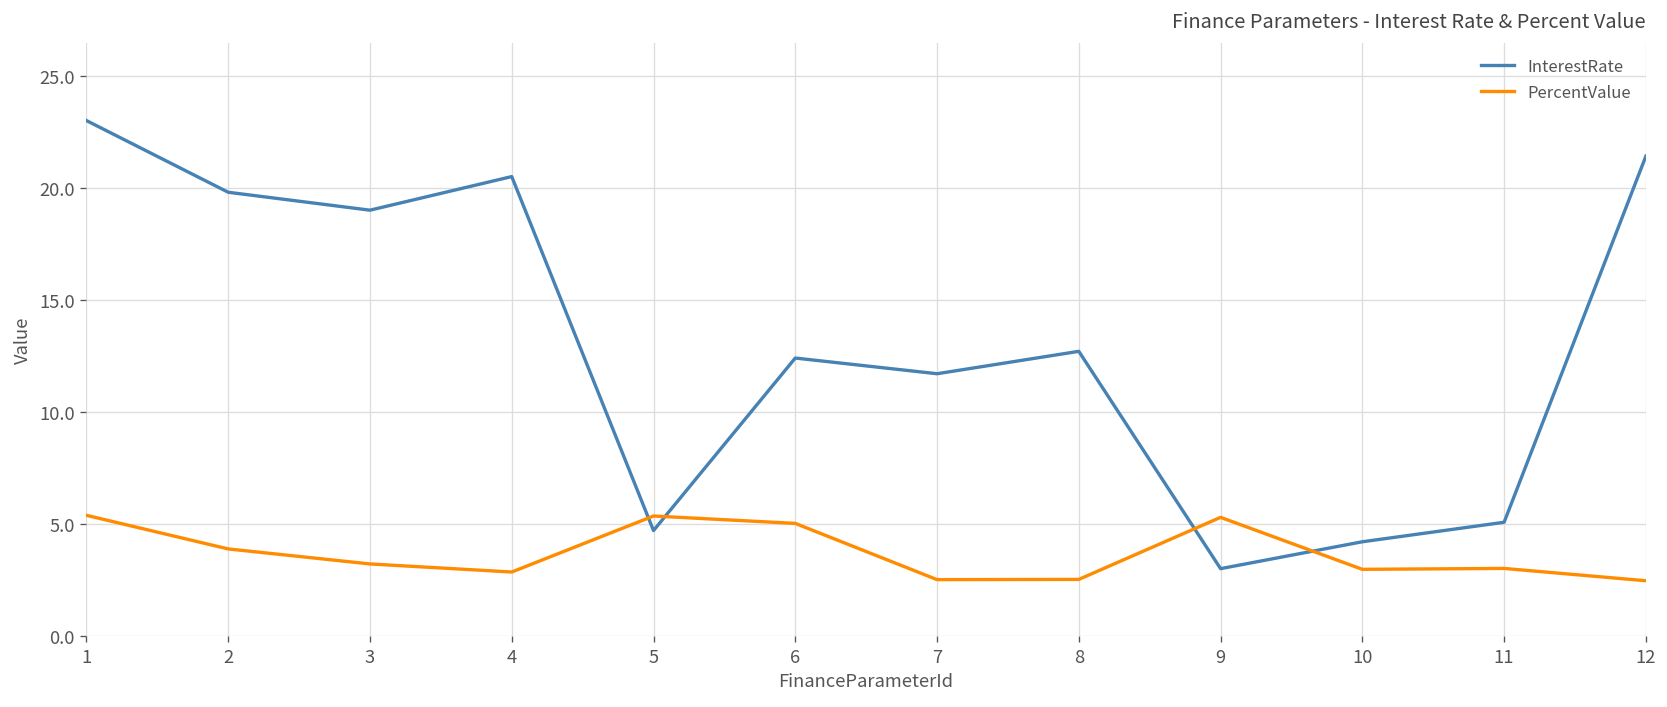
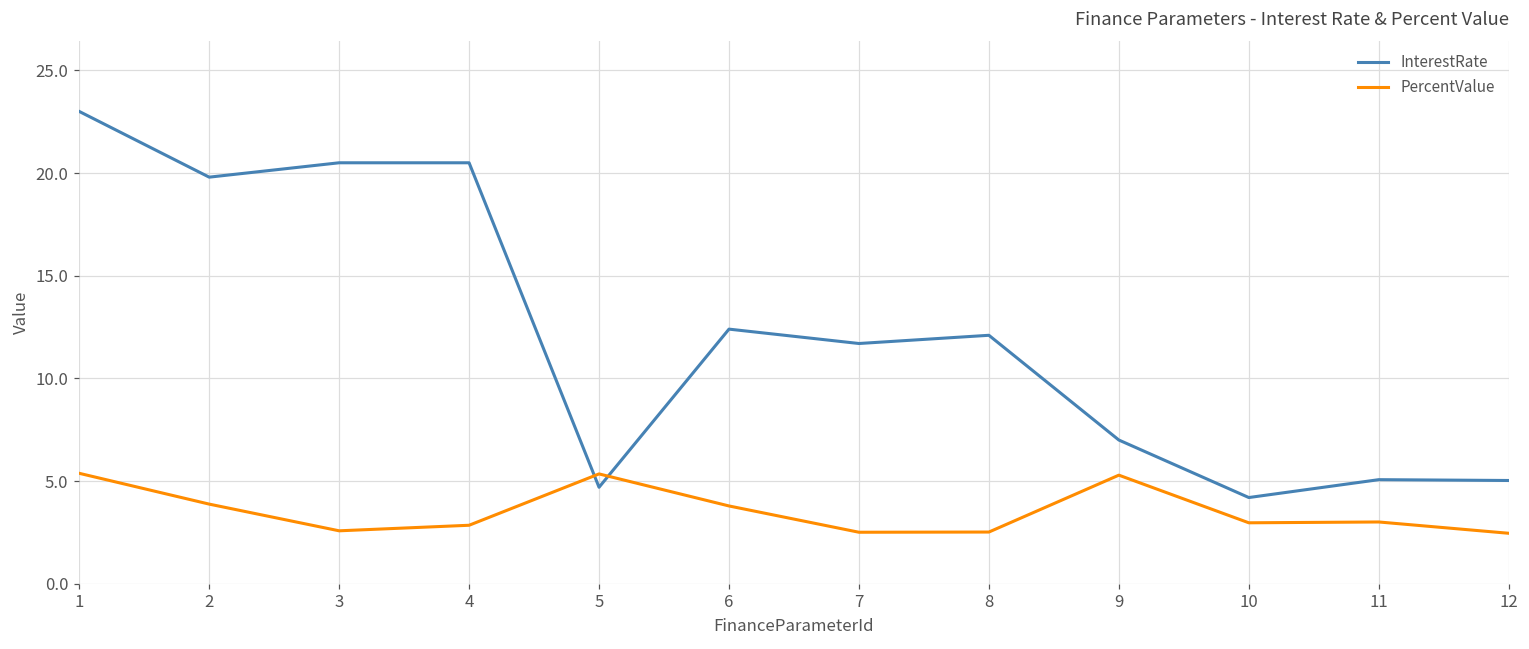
  {
    "InterestRate": {
      "1": 23.0,
      "2": 19.8,
-     "3": 19.0,
+     "3": 20.5,
      "4": 20.5,
      "5": 4.7,
      "6": 12.4,
      "7": 11.7,
-     "8": 12.7,
-     "9": 3,
+     "8": 12.1,
+     "9": 7,
      "10": 4.2,
      "11": 5.1,
-     "12": 21.4
+     "12": 5.0
    },
    "PercentValue": {
      "1": 5.4,
      "2": 3.9,
-     "3": 3.2,
+     "3": 2.6,
      "4": 2.9,
      "5": 5.4,
-     "6": 5.0,
+     "6": 3.8,
      "7": 2.5,
      "8": 2.5,
      "9": 5.3,
      "10": 3.0,
      "11": 3.0,
      "12": 2.5
    }
  }
